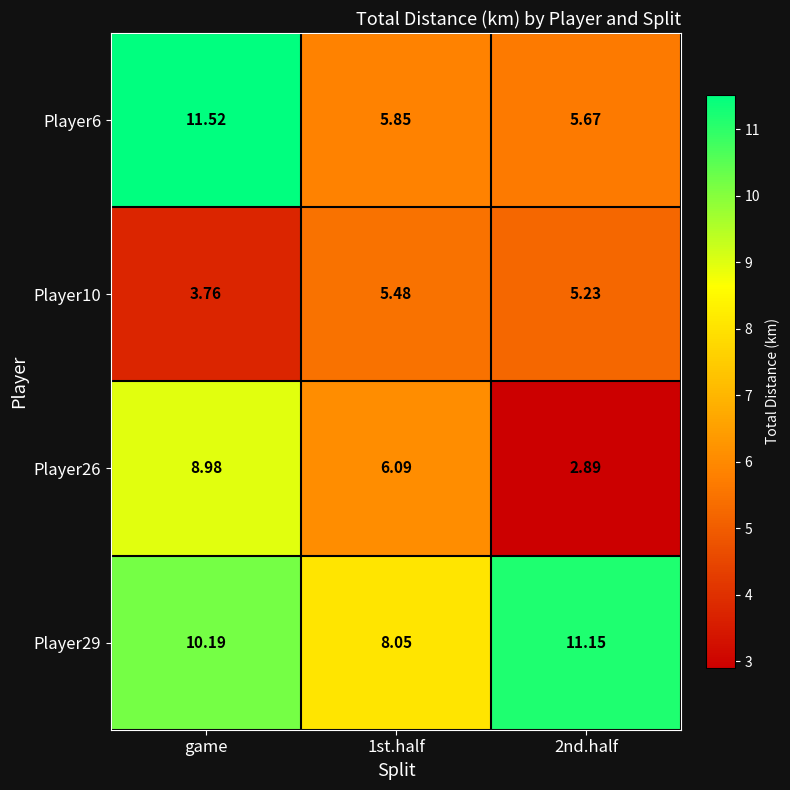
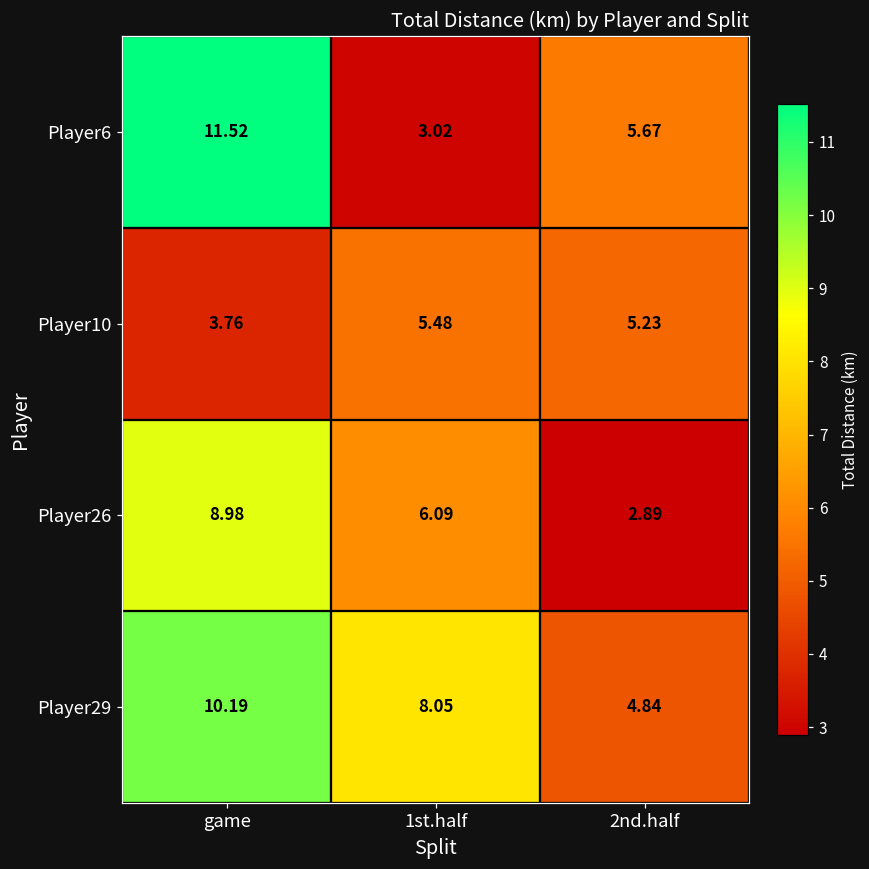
  {
    "Player6": {
      "game": 11.52,
-     "1st.half": 5.85,
+     "1st.half": 3.02,
      "2nd.half": 5.67
    },
    "Player10": {
      "game": 3.76,
      "1st.half": 5.48,
      "2nd.half": 5.23
    },
    "Player26": {
      "game": 8.98,
      "1st.half": 6.09,
      "2nd.half": 2.89
    },
    "Player29": {
      "game": 10.19,
      "1st.half": 8.05,
-     "2nd.half": 11.15
+     "2nd.half": 4.84
    }
  }
